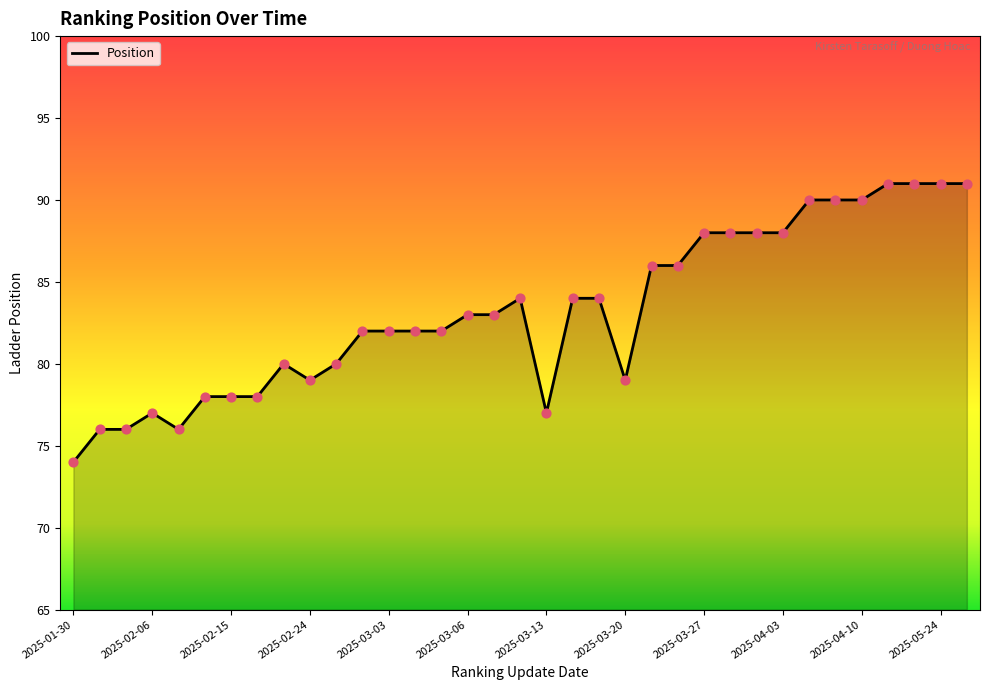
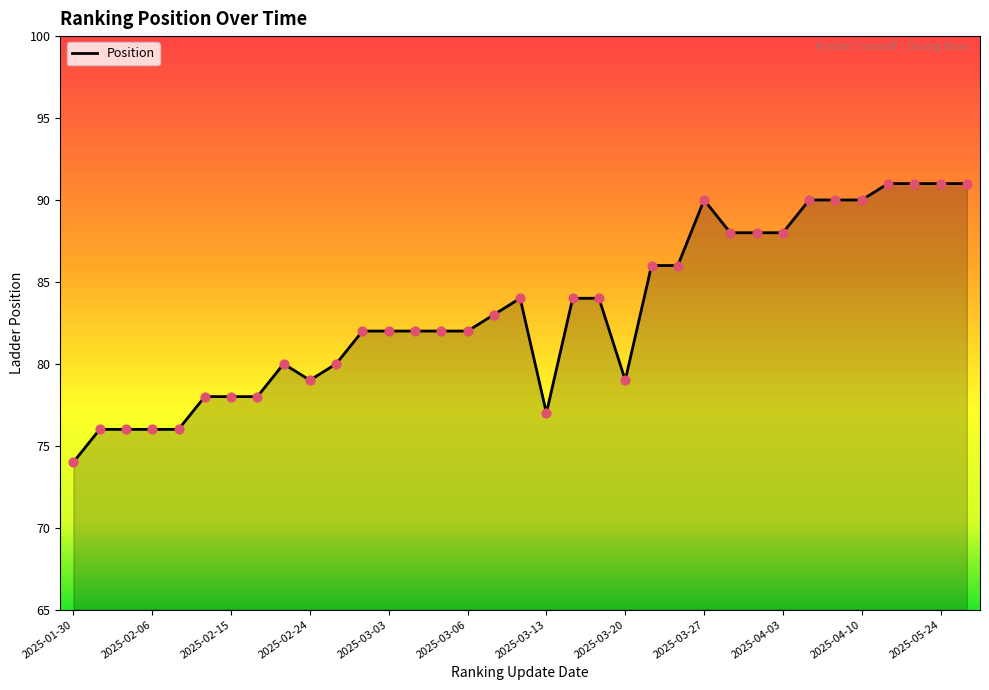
  {
    "2025-01-30": 74,
-   "2025-02-06": 77,
+   "2025-02-06": 76,
    "2025-02-15": 78,
    "2025-02-24": 79,
    "2025-03-03": 82,
-   "2025-03-06": 83,
+   "2025-03-06": 82,
    "2025-03-13": 77,
    "2025-03-20": 79,
-   "2025-03-27": 88,
+   "2025-03-27": 90,
    "2025-04-03": 88,
    "2025-04-10": 90,
    "2025-05-24": 91
  }
